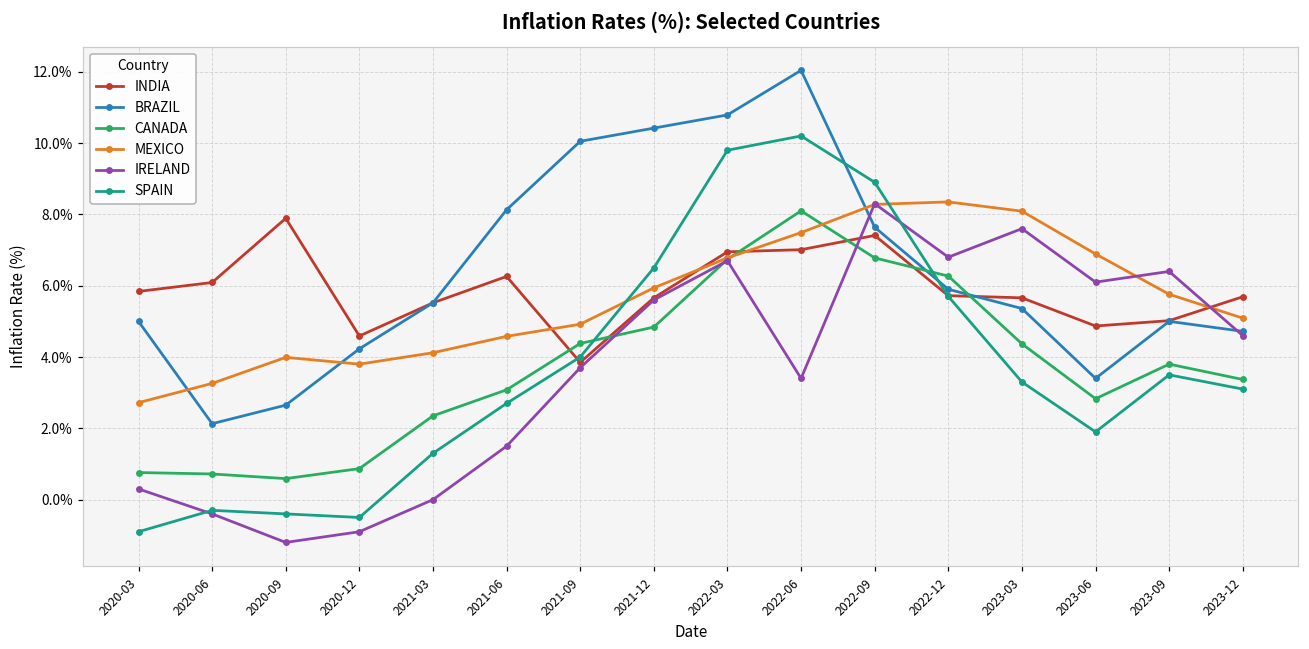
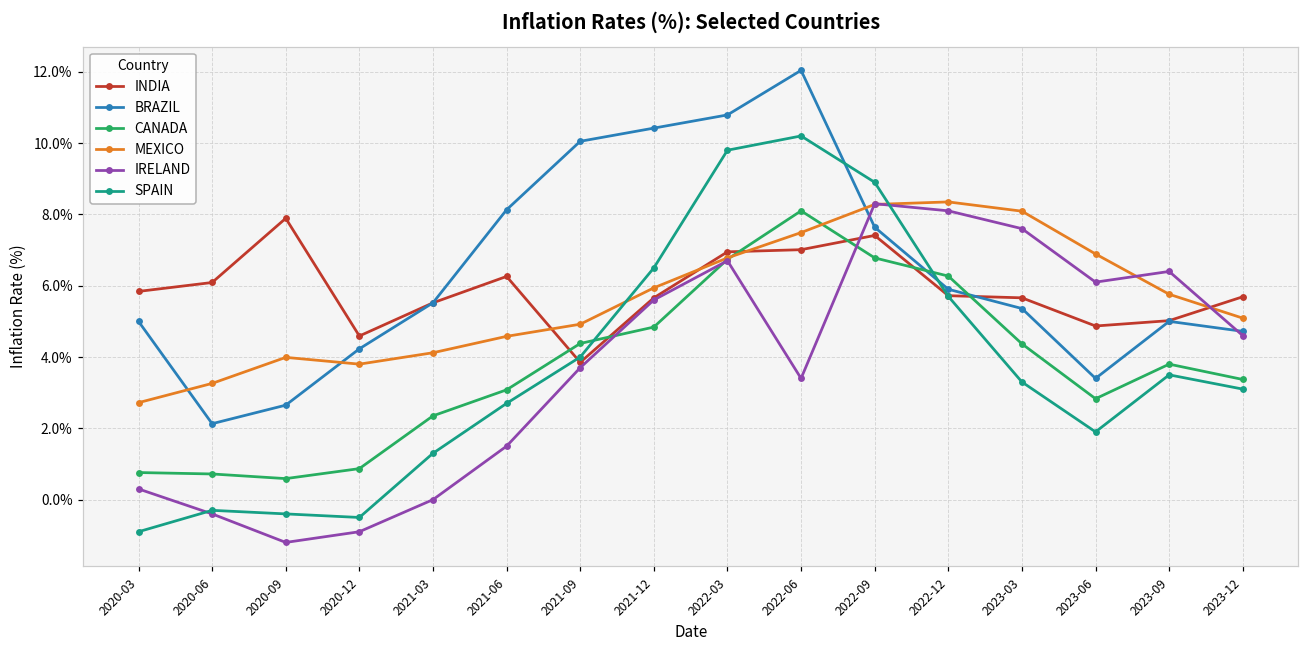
  {
    "INDIA": {
      "2020-03": "5.8%",
      "2020-06": "6.1%",
      "2020-09": "7.9%",
      "2020-12": "4.6%",
      "2021-06": "6.3%",
      "2021-09": "3.9%",
      "2022-03": "7.0%",
      "2022-06": "7.0%",
      "2022-09": "7.4%",
      "2023-03": "5.7%",
      "2023-06": "4.9%",
      "2023-12": "5.7%"
    },
    "BRAZIL": {
      "2020-03": "5.0%",
      "2020-06": "2.1%",
      "2020-09": "2.7%",
      "2020-12": "4.2%",
      "2021-06": "8.1%",
      "2021-09": "10.1%",
      "2021-12": "10.4%",
      "2022-03": "10.8%",
      "2022-06": "12.0%",
      "2022-09": "7.6%",
      "2022-12": "5.9%",
      "2023-03": "5.4%",
      "2023-06": "3.4%",
      "2023-12": "4.7%"
    },
    "MEXICO": {
      "2020-03": "2.7%",
      "2020-06": "3.3%",
      "2020-09": "4.0%",
      "2020-12": "3.8%",
      "2021-03": "4.1%",
      "2021-06": "4.6%",
      "2021-09": "4.9%",
      "2021-12": "5.9%",
      "2022-06": "7.5%",
      "2022-12": "8.4%",
      "2023-03": "8.1%",
      "2023-06": "6.9%",
      "2023-09": "5.8%",
      "2023-12": "5.1%"
    },
    "IRELAND": {
      "2020-03": "0.3%",
      "2020-06": "-0.4%",
      "2020-09": "-1.2%",
      "2020-12": "-0.9%",
      "2021-03": "0.0%",
      "2021-06": "1.5%",
      "2021-09": "3.7%",
      "2022-06": "3.4%",
-     "2022-12": "6.8%",
+     "2022-12": "8.1%",
      "2023-03": "7.6%",
      "2023-06": "6.1%",
      "2023-09": "6.4%",
      "2023-12": "4.6%"
    }
  }
